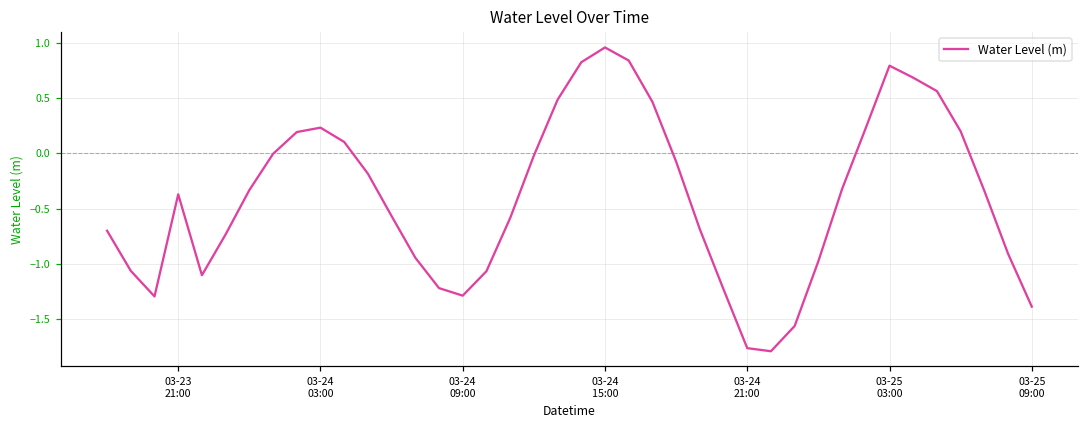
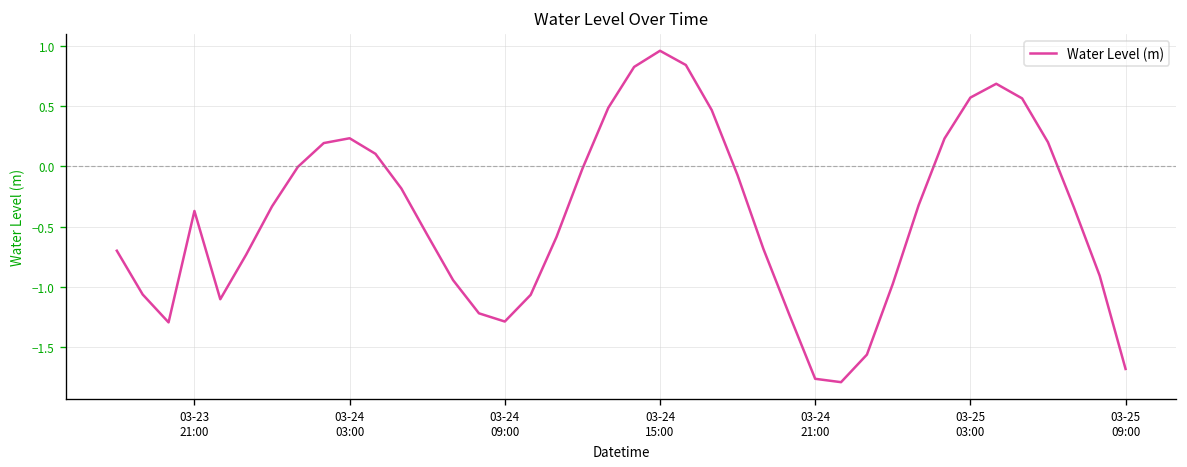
  {
    "03-23 21:00": -0.37,
    "03-24 03:00": 0.23,
    "03-24 09:00": -1.29,
    "03-24 15:00": 0.96,
    "03-24 21:00": -1.77,
-   "03-25 03:00": 0.80,
-   "03-25 09:00": -1.39
+   "03-25 03:00": 0.57,
+   "03-25 09:00": -1.69
  }
